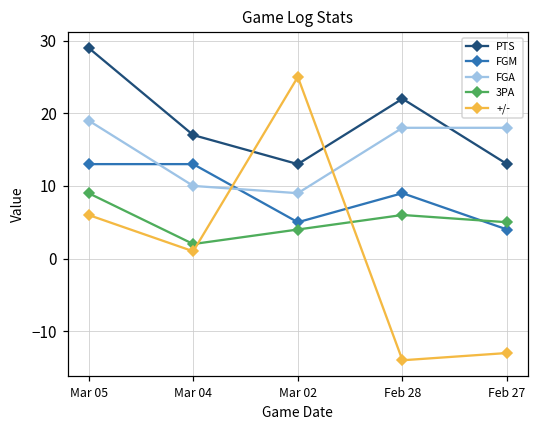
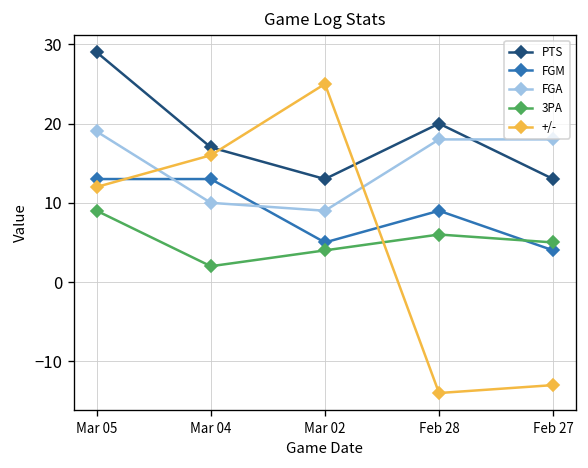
  {
    "PTS": {
      "Mar 05": 29,
      "Mar 04": 17,
      "Mar 02": 13,
-     "Feb 28": 22,
+     "Feb 28": 20,
      "Feb 27": 13
    },
    "FGM": {
      "Mar 05": 13,
      "Mar 04": 13,
      "Mar 02": 5,
      "Feb 28": 9,
      "Feb 27": 4
    },
    "FGA": {
      "Mar 05": 19,
      "Mar 04": 10,
      "Mar 02": 9,
      "Feb 28": 18,
      "Feb 27": 18
    },
    "3PA": {
      "Mar 05": 9,
      "Mar 04": 2,
      "Mar 02": 4,
      "Feb 28": 6,
      "Feb 27": 5
    },
    "+/-": {
-     "Mar 05": 6,
-     "Mar 04": 1,
+     "Mar 05": 12,
+     "Mar 04": 16,
      "Mar 02": 25,
      "Feb 28": -14,
      "Feb 27": -13
    }
  }
